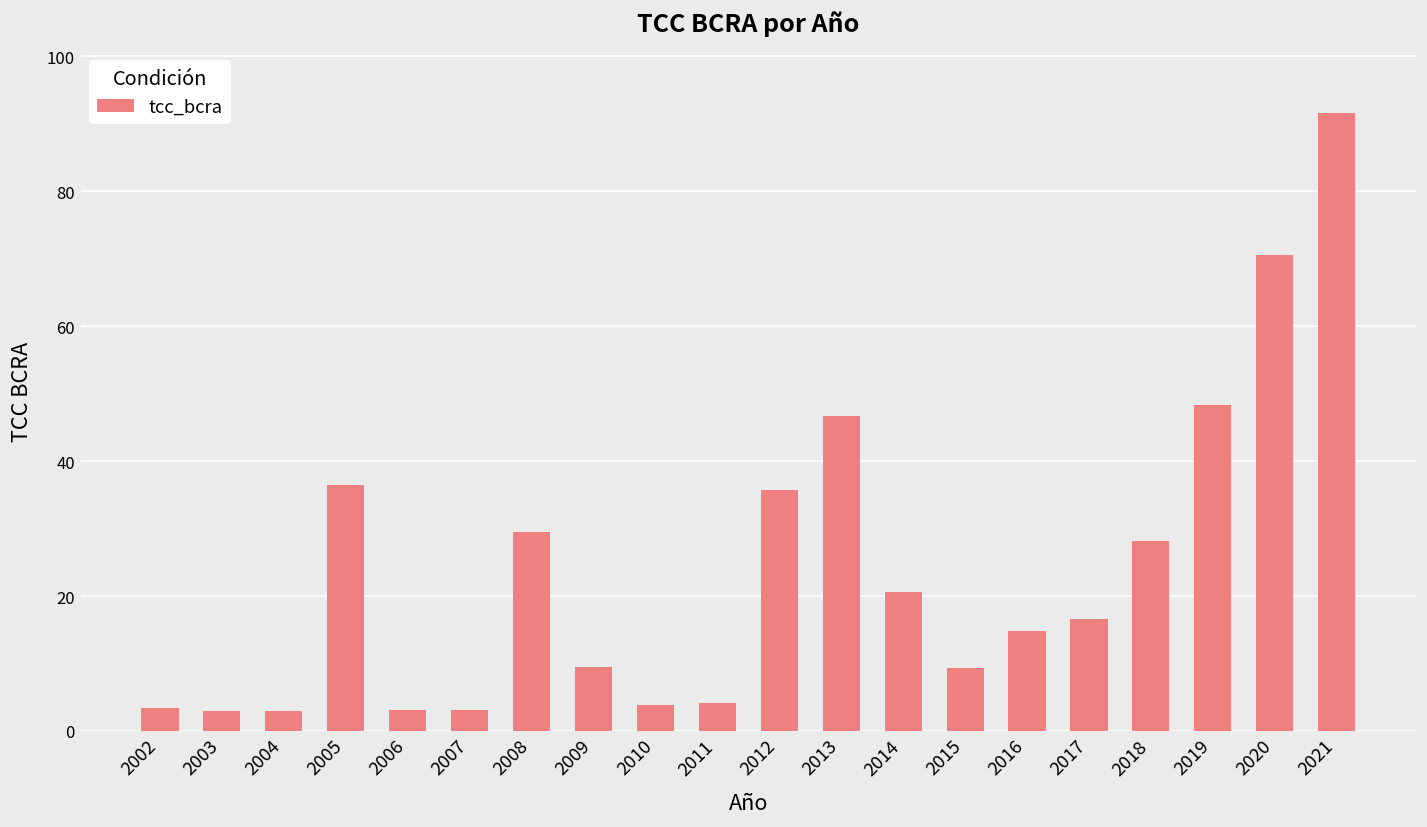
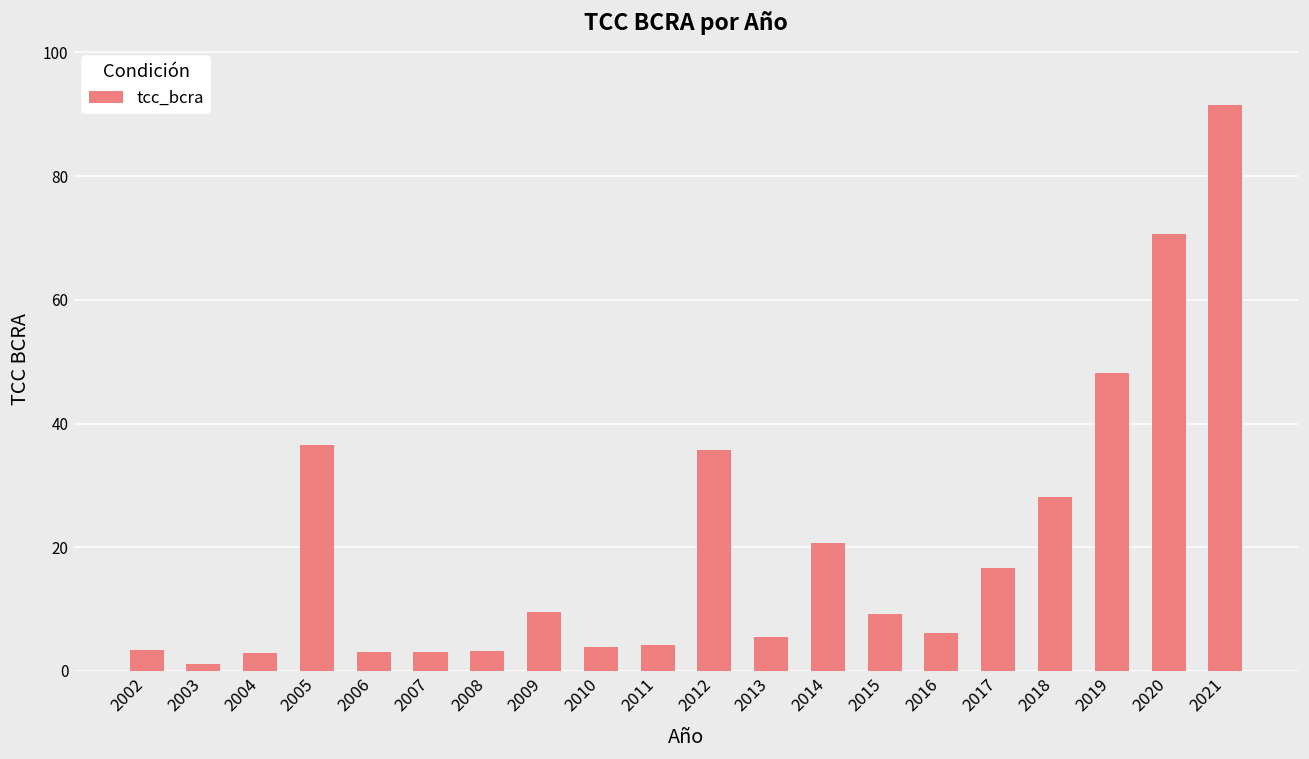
  {
    "2002": 3,
-   "2003": 3,
+   "2003": 1,
    "2004": 3,
    "2005": 37,
    "2006": 3,
    "2007": 3,
-   "2008": 30,
+   "2008": 3,
    "2009": 9,
    "2010": 4,
    "2011": 4,
    "2012": 36,
-   "2013": 47,
+   "2013": 5,
    "2014": 21,
    "2015": 9,
-   "2016": 15,
+   "2016": 6,
    "2017": 17,
    "2018": 28,
    "2019": 48,
    "2020": 71,
    "2021": 92
  }
